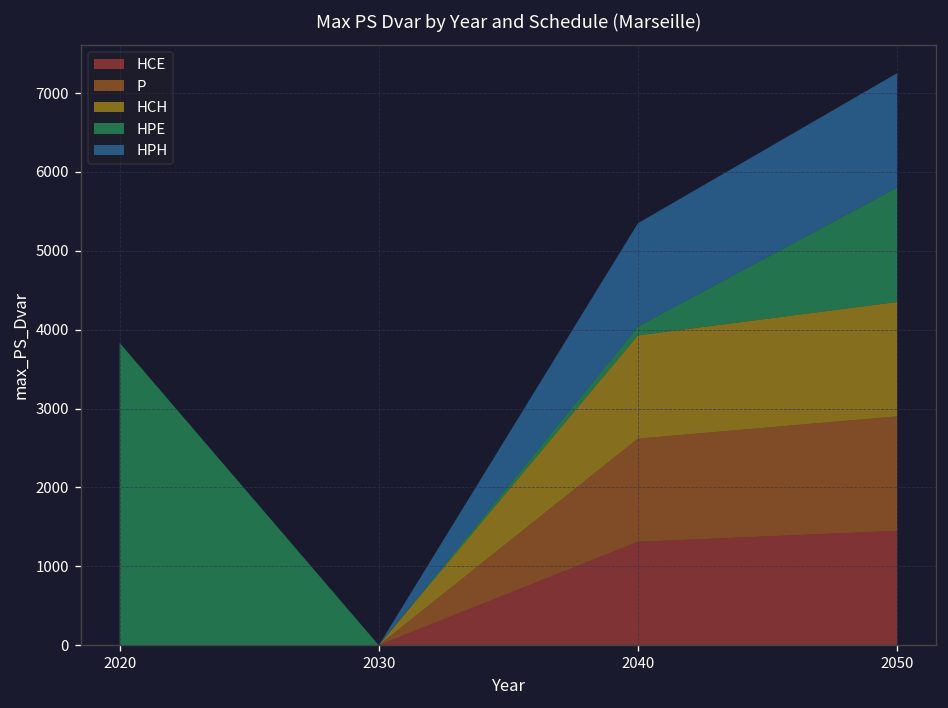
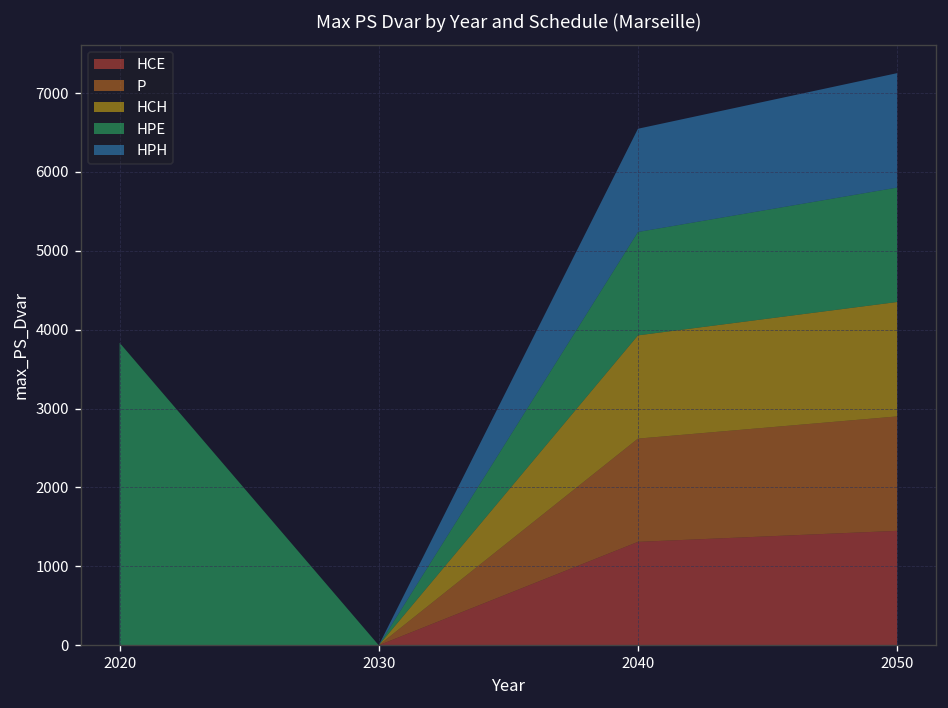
  {
    "HPE": {
-     "2040": 100,
+     "2040": 1300,
      "2050": 1500
    },
    "HPH": {
      "2040": 1300,
      "2050": 1500
    }
  }
